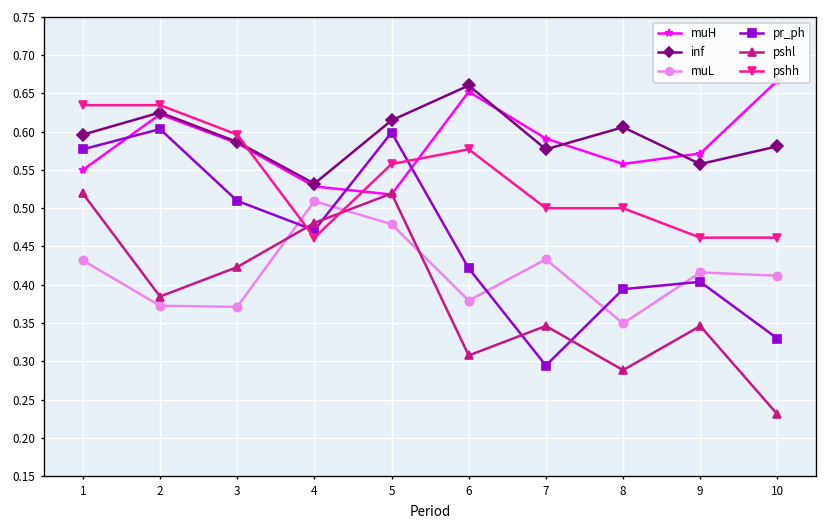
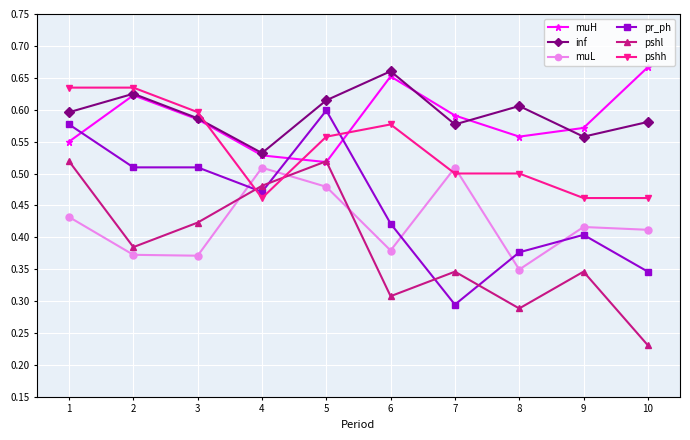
  {
    "muH": {
      "1": 0.55,
      "6": 0.65,
      "7": 0.59,
      "8": 0.56,
      "9": 0.57,
      "10": 0.67
    },
    "inf": {
      "1": 0.60,
      "5": 0.61,
      "6": 0.66,
      "7": 0.58,
      "8": 0.61,
      "9": 0.56,
      "10": 0.58
    },
    "muL": {
      "1": 0.43,
      "2": 0.37,
      "3": 0.37,
      "4": 0.51,
      "5": 0.48,
      "6": 0.38,
-     "7": 0.43,
+     "7": 0.51,
      "8": 0.35,
      "9": 0.42,
      "10": 0.41
    },
    "pr_ph": {
      "1": 0.58,
-     "2": 0.60,
+     "2": 0.51,
      "3": 0.51,
      "4": 0.47,
      "5": 0.60,
      "6": 0.42,
      "7": 0.29,
-     "8": 0.39,
+     "8": 0.38,
      "9": 0.40,
-     "10": 0.33
+     "10": 0.35
    }
  }
